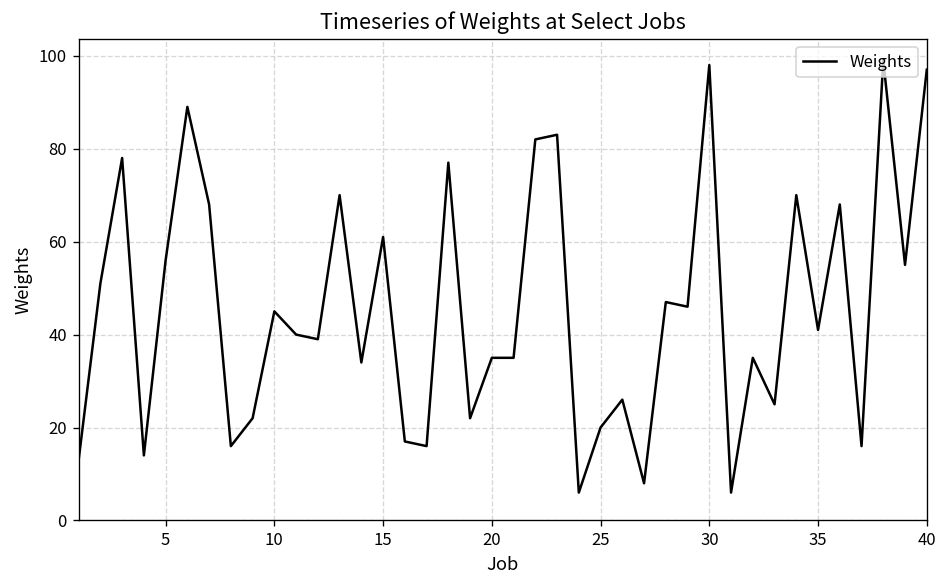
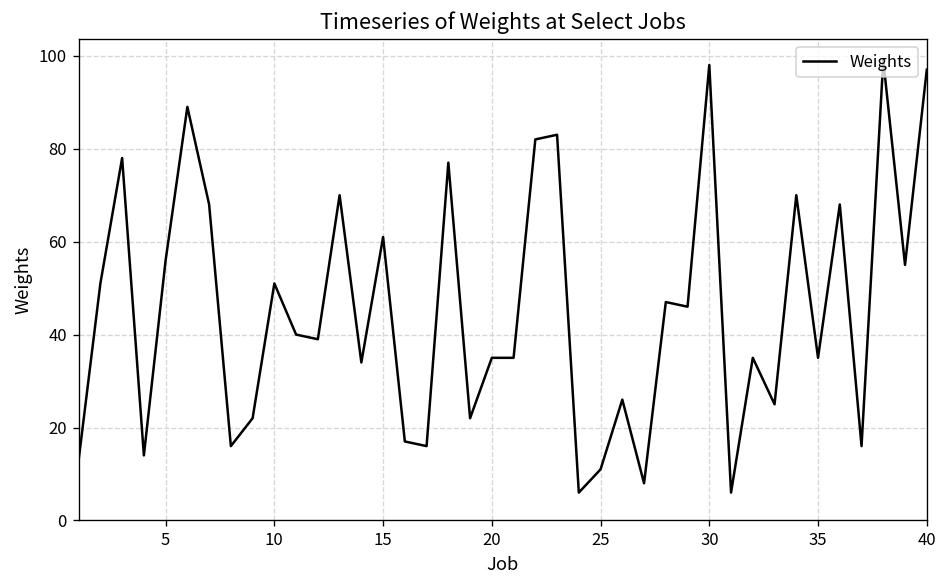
  {
    "5": 56,
-   "10": 45,
+   "10": 51,
    "15": 61,
    "20": 35,
-   "25": 20,
+   "25": 11,
    "30": 98,
-   "35": 41,
+   "35": 35,
    "40": 97
  }
